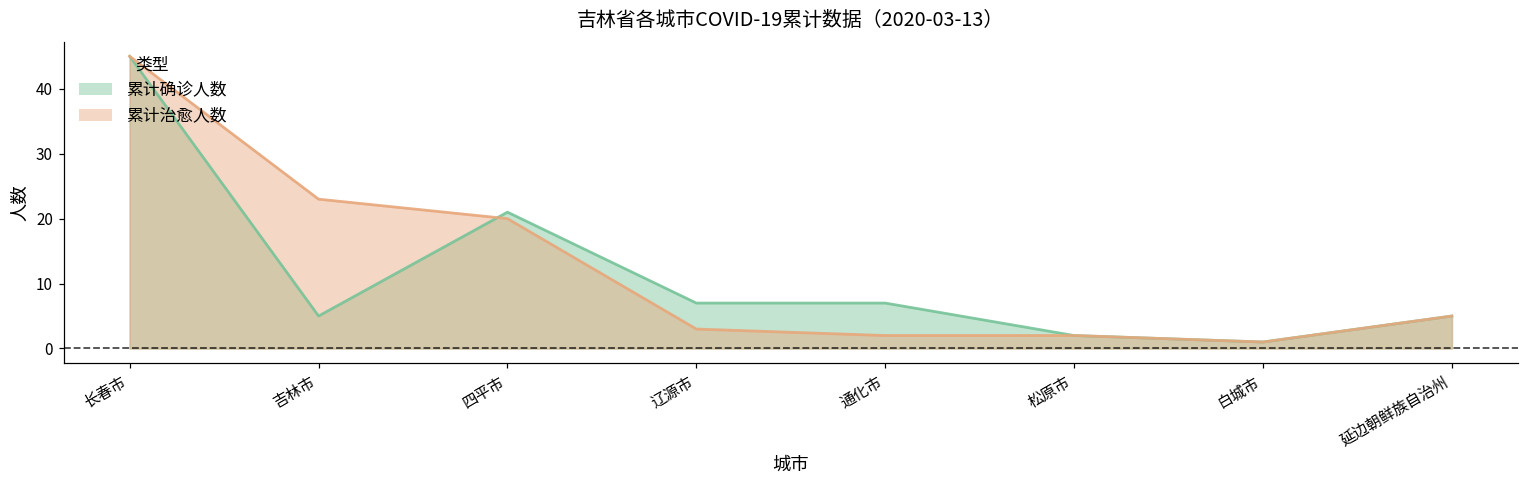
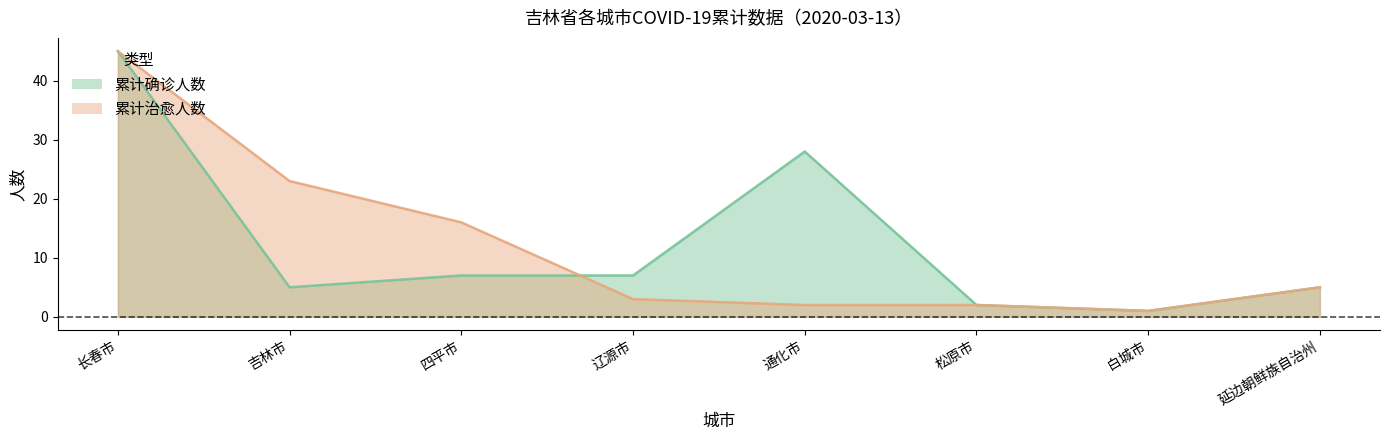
  {
    "累计确诊人数": {
      "吉林市": 5,
-     "四平市": 21,
+     "四平市": 7,
      "辽源市": 7,
-     "通化市": 7
+     "通化市": 28
    },
    "累计治愈人数": {
      "吉林市": 23,
-     "四平市": 20,
+     "四平市": 16,
      "辽源市": 3,
      "通化市": 2
    }
  }
